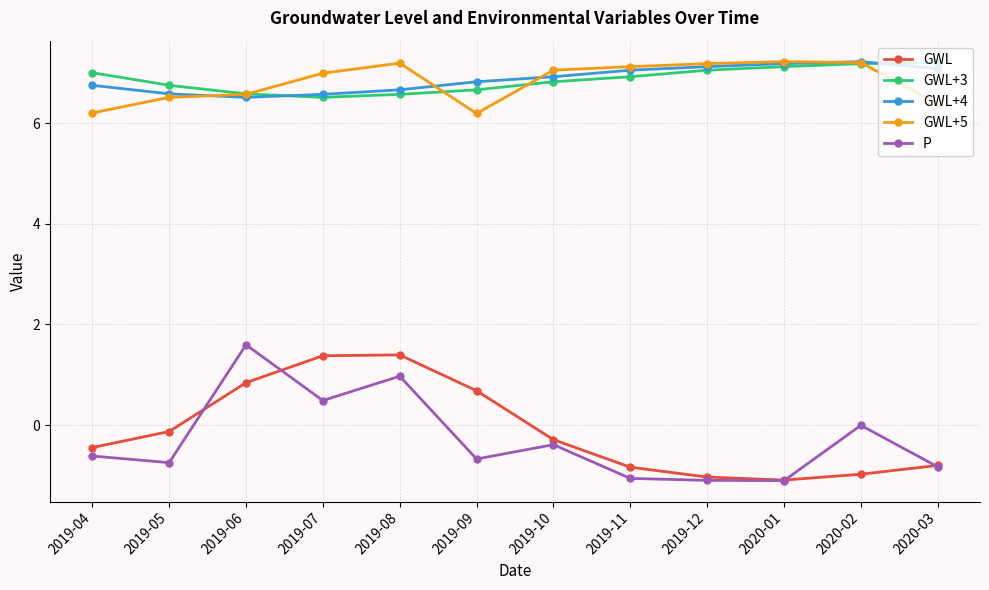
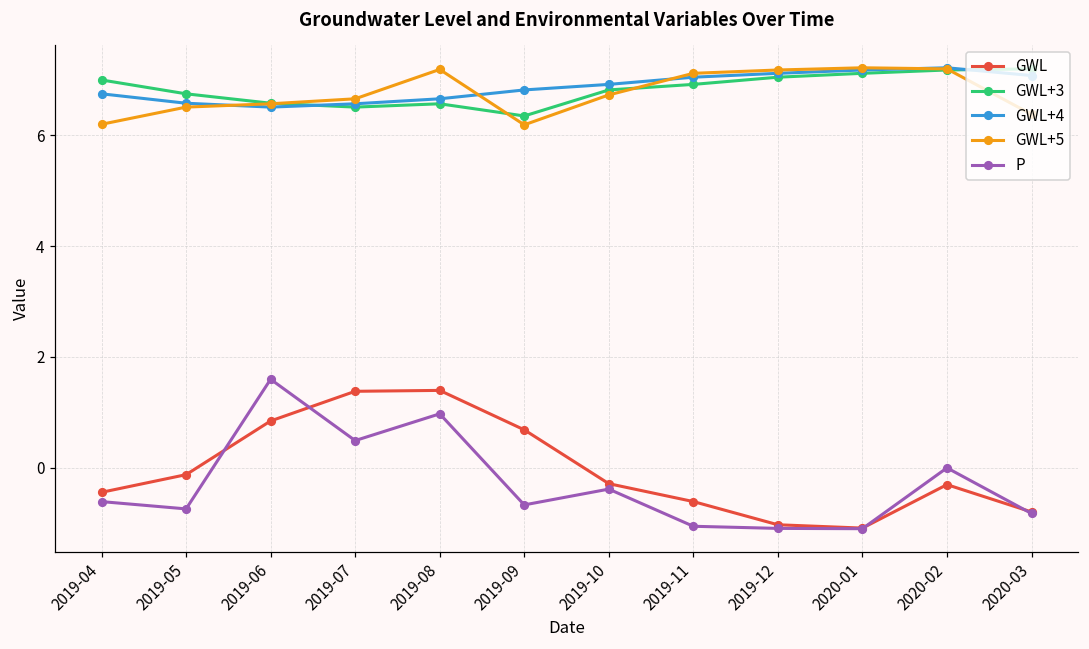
  {
    "GWL": {
      "2019-04": -0.4,
      "2019-05": -0.1,
      "2019-06": 0.8,
      "2019-07": 1.4,
      "2019-08": 1.4,
      "2019-09": 0.7,
      "2019-10": -0.3,
-     "2019-11": -0.8,
+     "2019-11": -0.6,
      "2019-12": -1.0,
-     "2020-02": -1.0
+     "2020-02": -0.3
    },
    "GWL+3": {
      "2019-04": 7.0,
      "2019-05": 6.8,
      "2019-07": 6.5,
      "2019-08": 6.6,
-     "2019-09": 6.7,
+     "2019-09": 6.4,
      "2019-10": 6.8,
      "2019-11": 6.9,
      "2019-12": 7.1,
      "2020-01": 7.1
    },
    "GWL+4": {
      "2019-04": 6.8,
      "2019-05": 6.6,
      "2019-06": 6.5,
      "2019-07": 6.6,
      "2019-08": 6.7,
      "2019-09": 6.8,
      "2019-10": 6.9,
      "2019-11": 7.1,
      "2019-12": 7.1
    },
    "GWL+5": {
      "2019-04": 6.2,
      "2019-05": 6.5,
-     "2019-07": 7.0,
+     "2019-07": 6.7,
      "2019-08": 7.2,
      "2019-09": 6.2,
-     "2019-10": 7.1,
+     "2019-10": 6.7,
      "2019-11": 7.1,
      "2019-12": 7.2
    },
    "P": {
      "2019-04": -0.6,
      "2019-05": -0.7,
      "2019-06": 1.6,
      "2019-07": 0.5,
      "2019-08": 1.0,
      "2019-09": -0.7,
      "2019-10": -0.4,
      "2019-11": -1.1,
      "2019-12": -1.1,
      "2020-02": 0.0
    }
  }
